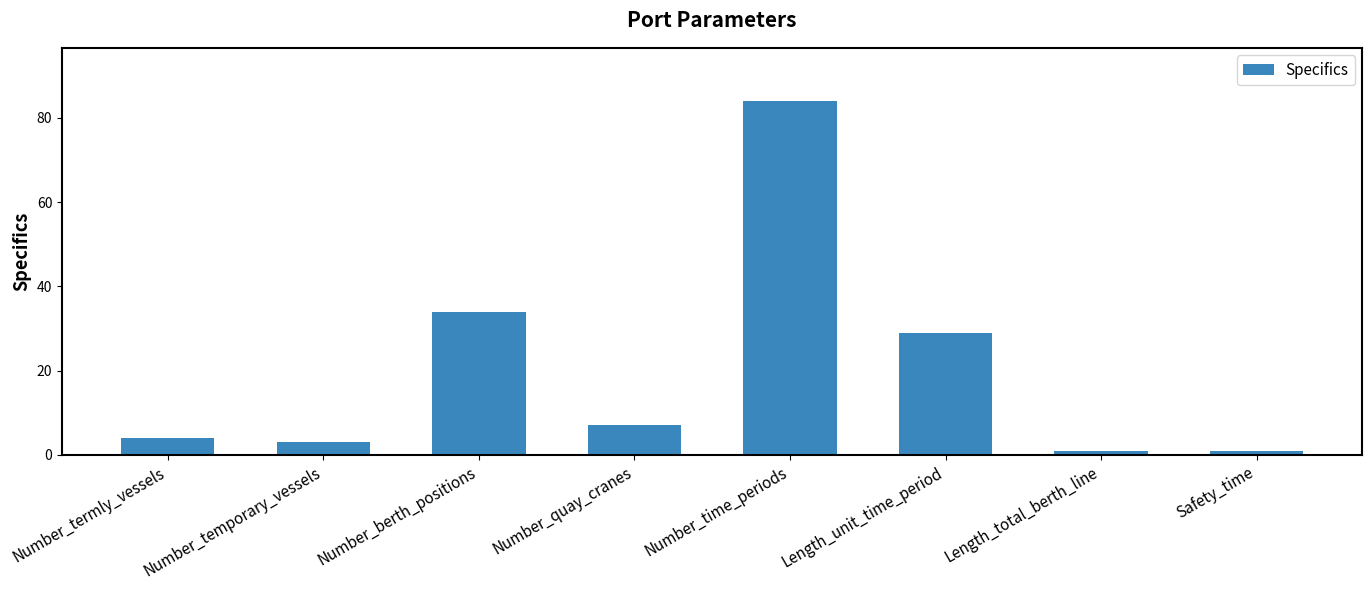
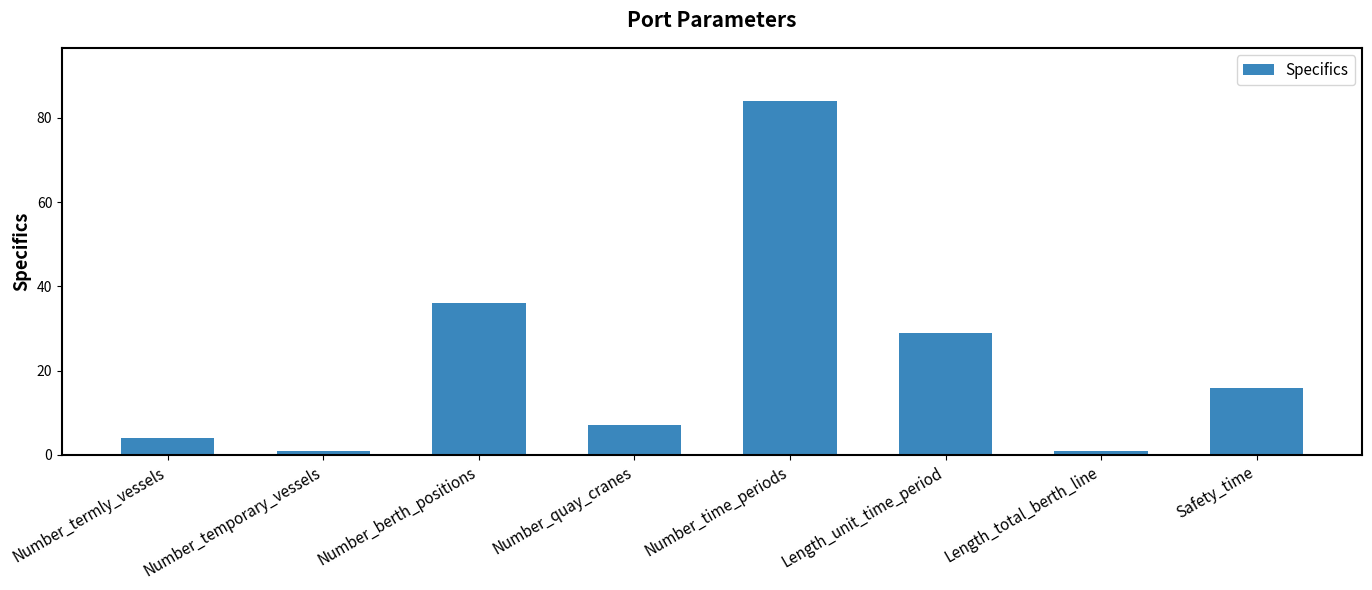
  {
    "Number_termly_vessels": 4,
-   "Number_temporary_vessels": 3,
-   "Number_berth_positions": 34,
+   "Number_temporary_vessels": 1,
+   "Number_berth_positions": 36,
    "Number_quay_cranes": 7,
    "Number_time_periods": 84,
    "Length_unit_time_period": 29,
    "Length_total_berth_line": 1,
-   "Safety_time": 1
+   "Safety_time": 16
  }
